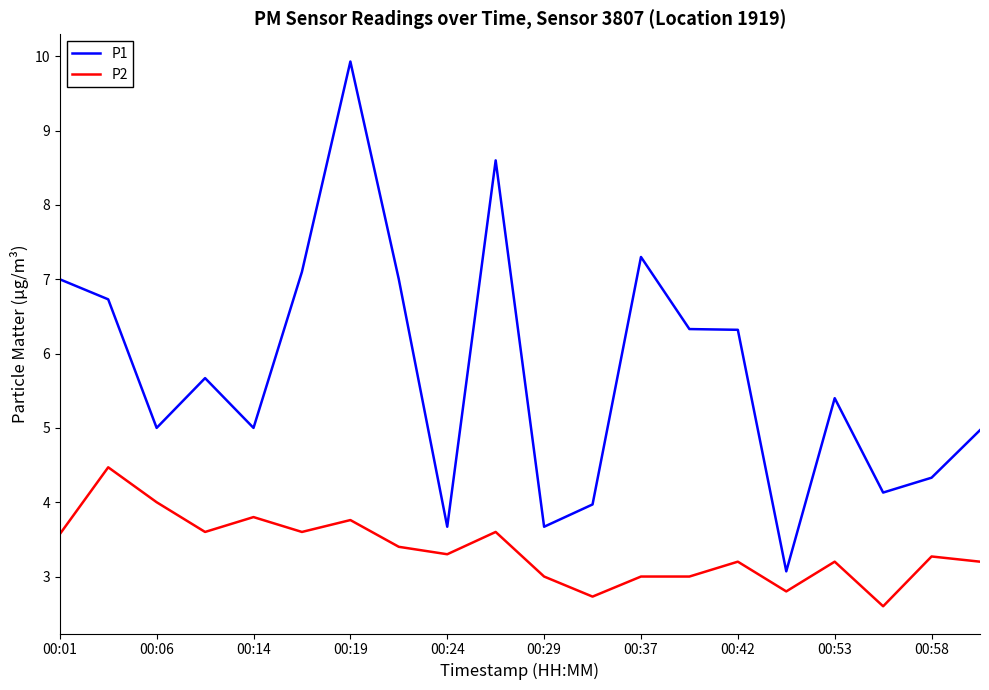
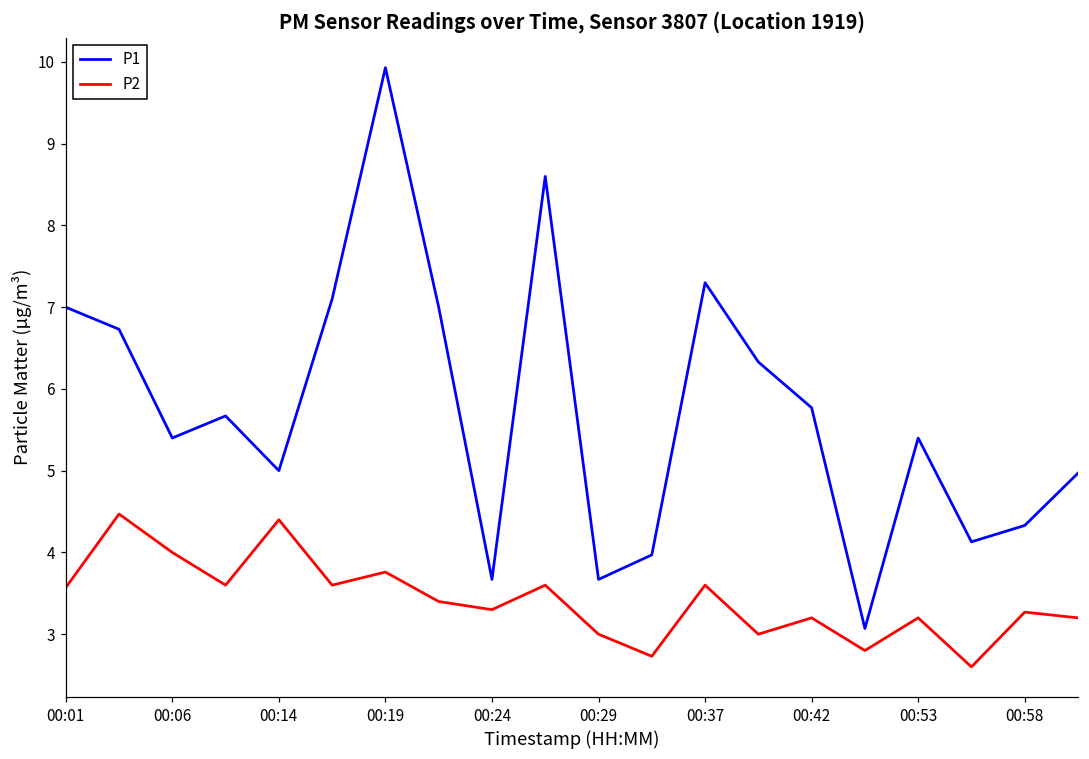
  {
    "P1": {
      "00:01": 7.0,
-     "00:06": 5.0,
+     "00:06": 5.4,
      "00:14": 5.0,
      "00:19": 9.9,
      "00:24": 3.7,
      "00:29": 3.7,
      "00:37": 7.3,
-     "00:42": 6.3,
+     "00:42": 5.8,
      "00:53": 5.4,
      "00:58": 4.3
    },
    "P2": {
      "00:01": 3.6,
      "00:06": 4.0,
-     "00:14": 3.8,
+     "00:14": 4.4,
      "00:19": 3.8,
      "00:24": 3.3,
      "00:29": 3.0,
-     "00:37": 3.0,
+     "00:37": 3.6,
      "00:42": 3.2,
      "00:53": 3.2,
      "00:58": 3.3
    }
  }
